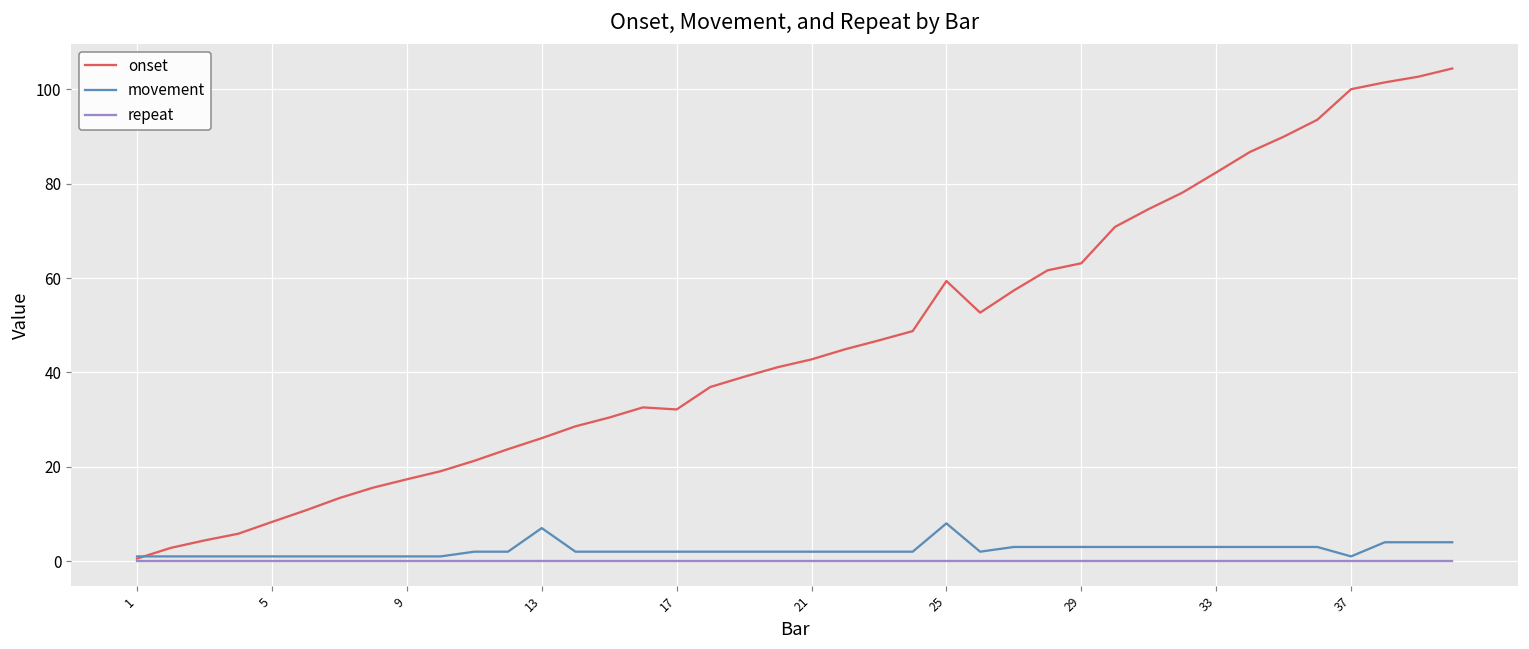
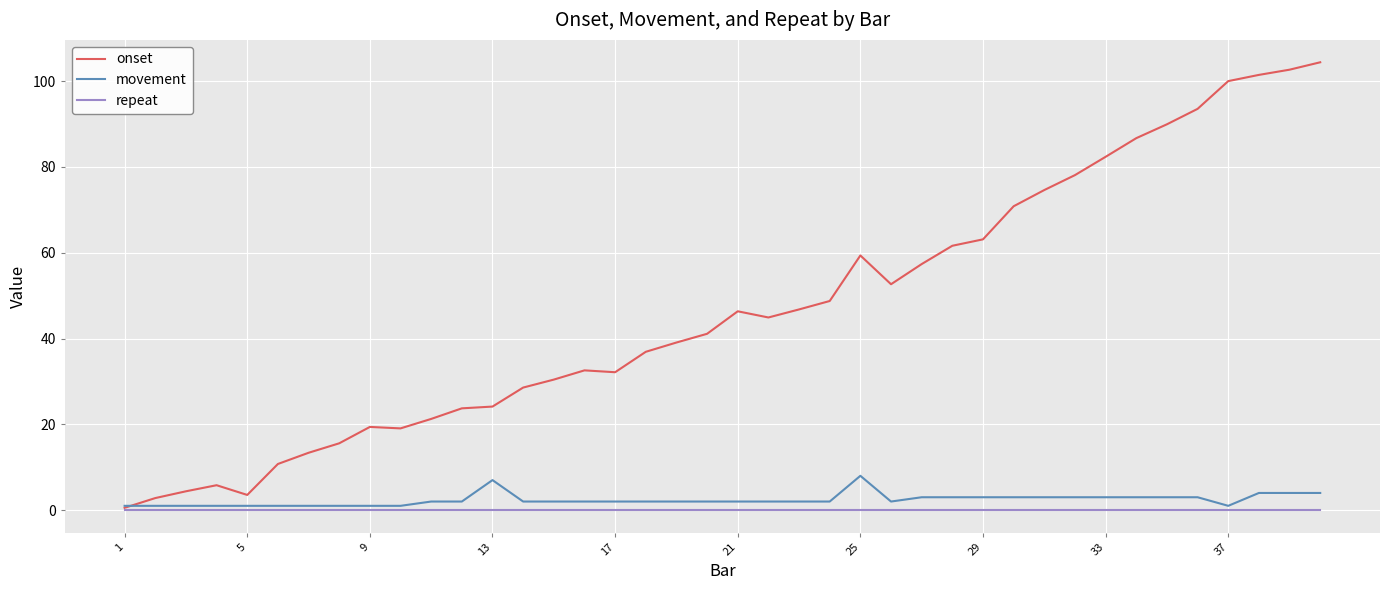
  {
    "onset": {
-     "5": 8,
-     "9": 17,
-     "13": 26,
+     "5": 4,
+     "9": 19,
+     "13": 24,
      "17": 32,
-     "21": 43,
+     "21": 46,
      "25": 59,
      "29": 63,
      "33": 82,
      "37": 100
    },
    "movement": {
      "5": 1,
      "9": 1,
      "13": 7,
      "17": 2,
      "21": 2,
      "25": 8,
      "29": 3,
      "33": 3,
      "37": 1
    },
    "repeat": {
      "5": 0,
      "9": 0,
      "13": 0,
      "17": 0,
      "21": 0,
      "25": 0,
      "29": 0,
      "33": 0,
      "37": 0
    }
  }
